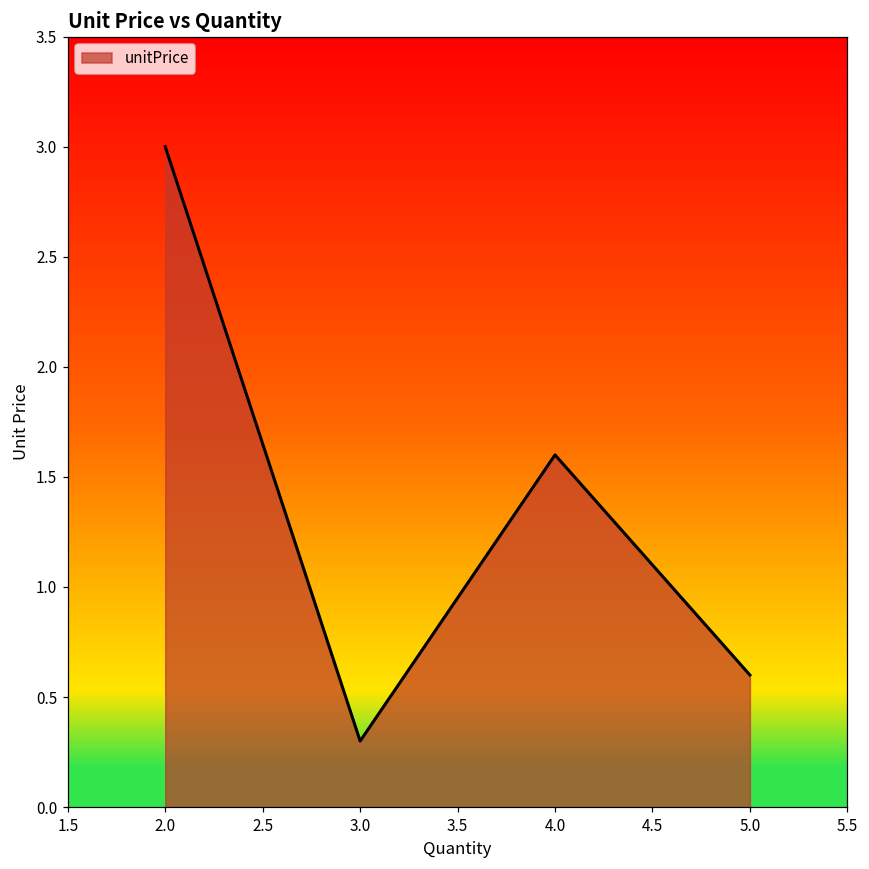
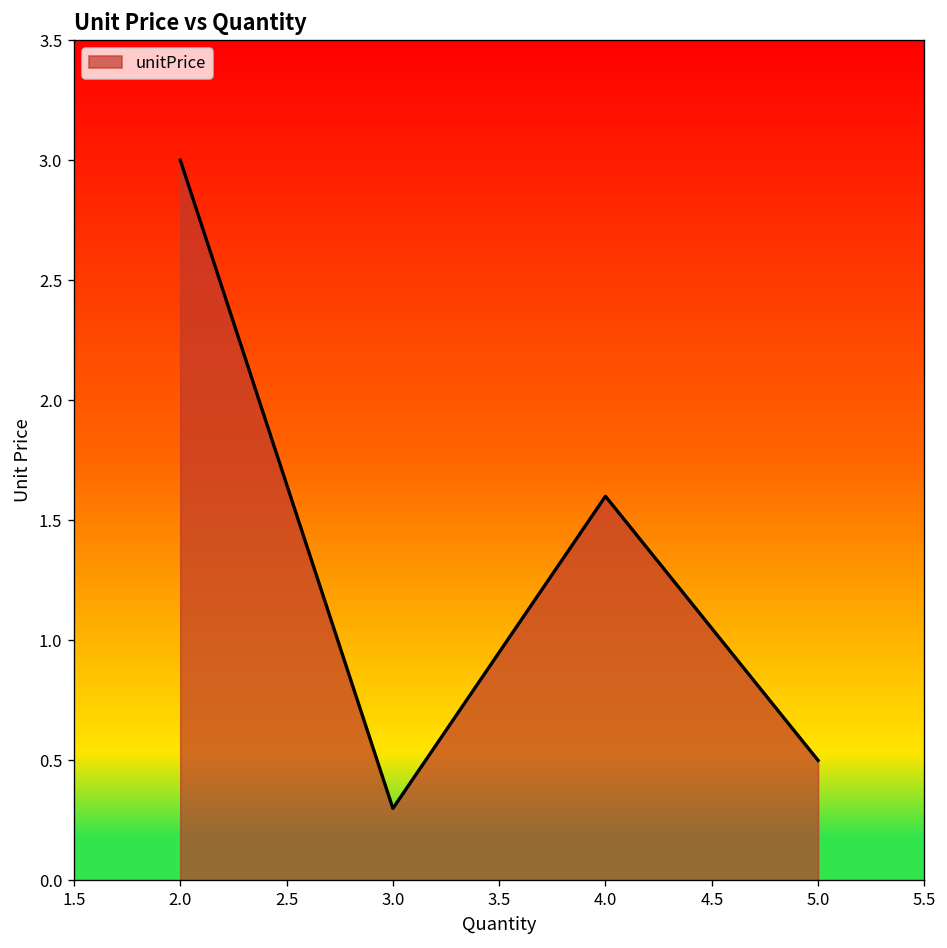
  {
    "2.0": 3.0,
    "3.0": 0.3,
    "4.0": 1.6,
-   "5.0": 0.6
+   "5.0": 0.5
  }
